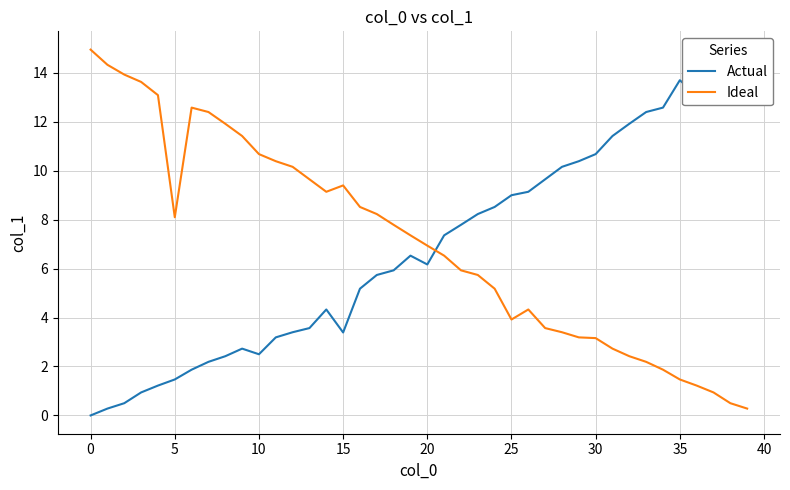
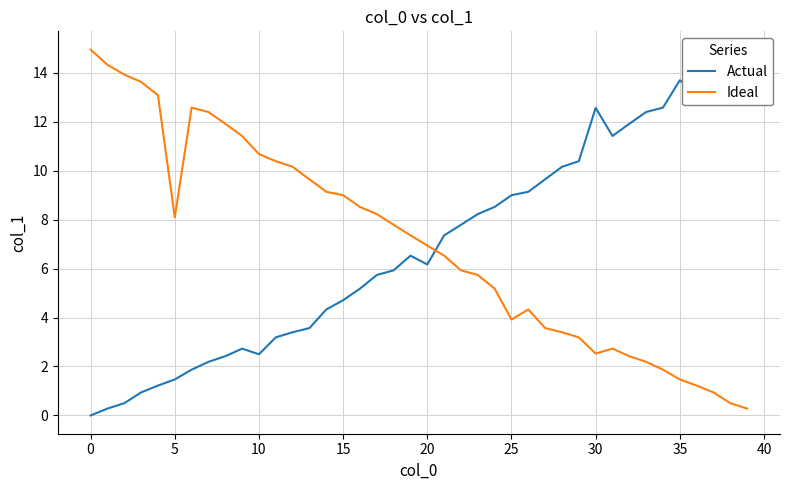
  {
    "Actual": {
      "0": 0.0,
      "5": 1.5,
      "10": 2.5,
-     "15": 3.4,
+     "15": 4.7,
      "20": 6.2,
      "25": 9.0,
-     "30": 10.7,
+     "30": 12.6,
      "35": 13.7
    },
    "Ideal": {
      "0": 15.0,
      "5": 8.1,
      "10": 10.7,
-     "15": 9.4,
+     "15": 9.0,
      "20": 6.9,
      "25": 3.9,
-     "30": 3.2,
+     "30": 2.5,
      "35": 1.5
    }
  }
